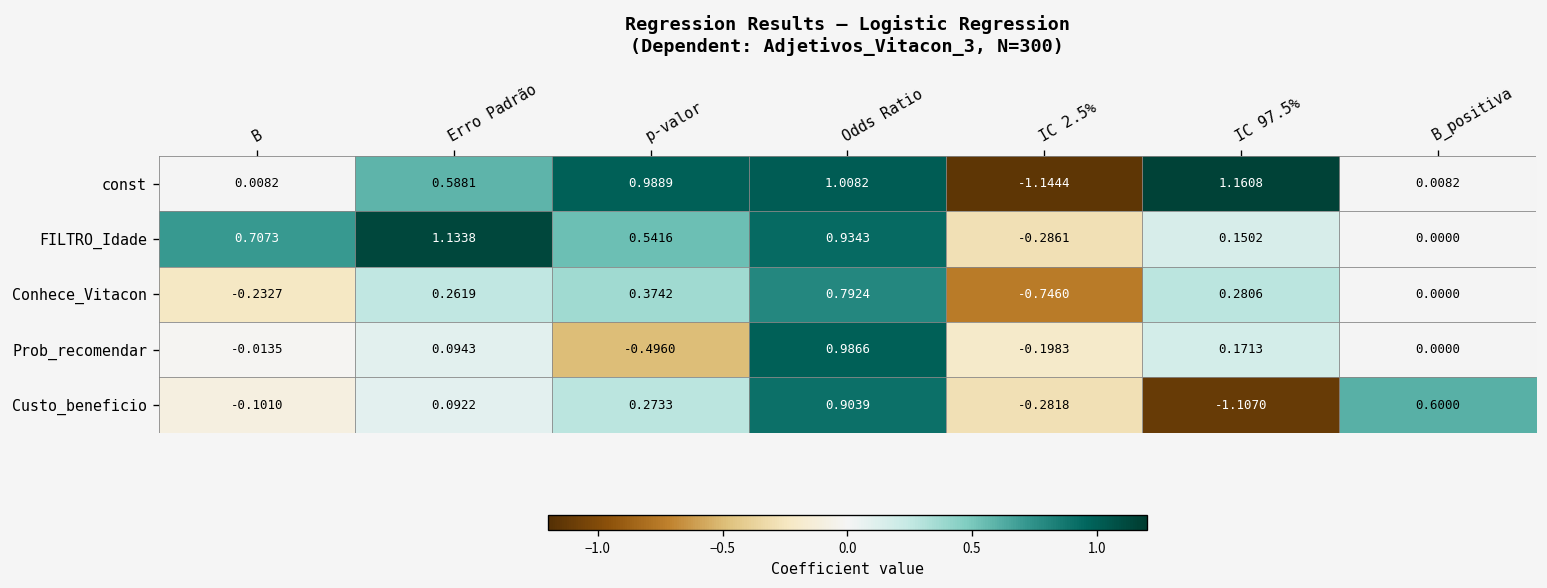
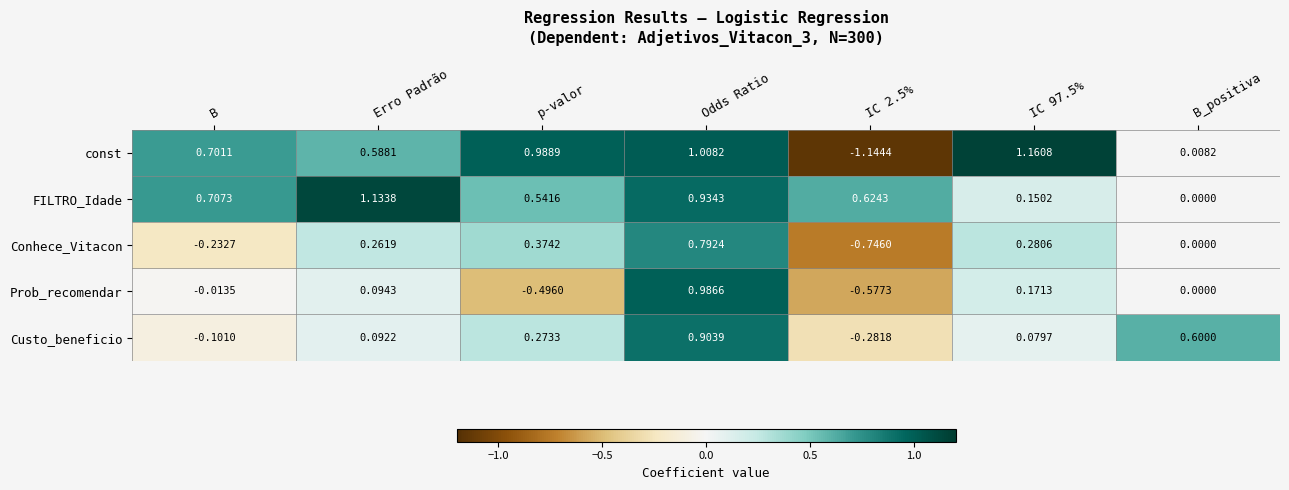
  {
    "const": {
-     "B": 0.0082,
+     "B": 0.7011,
      "Erro Padrão": 0.5881,
      "p-valor": 0.9889,
      "Odds Ratio": 1.0082,
      "IC 2.5%": -1.1444,
      "IC 97.5%": 1.1608,
      "B_positiva": 0.0082
    },
    "FILTRO_Idade": {
      "B": 0.7073,
      "Erro Padrão": 1.1338,
      "p-valor": 0.5416,
      "Odds Ratio": 0.9343,
-     "IC 2.5%": -0.2861,
+     "IC 2.5%": 0.6243,
      "IC 97.5%": 0.1502,
      "B_positiva": 0.0000
    },
    "Conhece_Vitacon": {
      "B": -0.2327,
      "Erro Padrão": 0.2619,
      "p-valor": 0.3742,
      "Odds Ratio": 0.7924,
      "IC 2.5%": -0.7460,
      "IC 97.5%": 0.2806,
      "B_positiva": 0.0000
    },
    "Prob_recomendar": {
      "B": -0.0135,
      "Erro Padrão": 0.0943,
      "p-valor": -0.4960,
      "Odds Ratio": 0.9866,
-     "IC 2.5%": -0.1983,
+     "IC 2.5%": -0.5773,
      "IC 97.5%": 0.1713,
      "B_positiva": 0.0000
    },
    "Custo_beneficio": {
      "B": -0.1010,
      "Erro Padrão": 0.0922,
      "p-valor": 0.2733,
      "Odds Ratio": 0.9039,
      "IC 2.5%": -0.2818,
-     "IC 97.5%": -1.1070,
+     "IC 97.5%": 0.0797,
      "B_positiva": 0.6000
    }
  }
